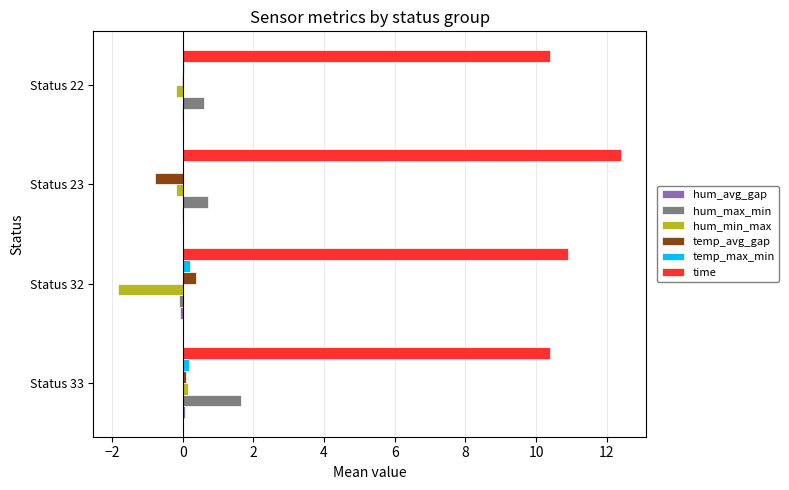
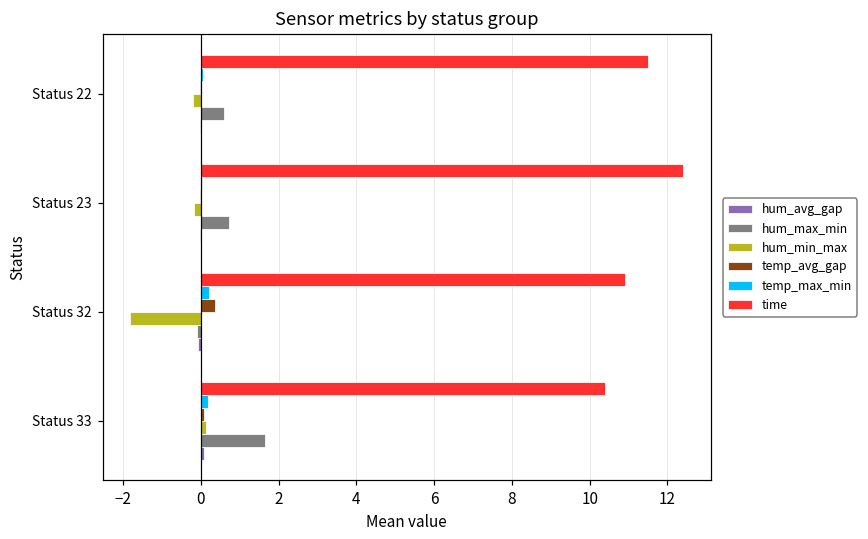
  {
    "hum_min_max": {
      "Status 22": -0.2,
      "Status 23": -0.2,
      "Status 32": -1.8,
      "Status 33": 0.1
    },
    "temp_avg_gap": {
-     "Status 23": -0.8,
+     "Status 23": 0.0,
      "Status 32": 0.4,
      "Status 33": 0.1
    },
    "temp_max_min": {
      "Status 32": 0.2,
      "Status 33": 0.2
    },
    "time": {
-     "Status 22": 10.4,
+     "Status 22": 11.5,
      "Status 23": 12.4,
      "Status 32": 10.9,
      "Status 33": 10.4
    }
  }
